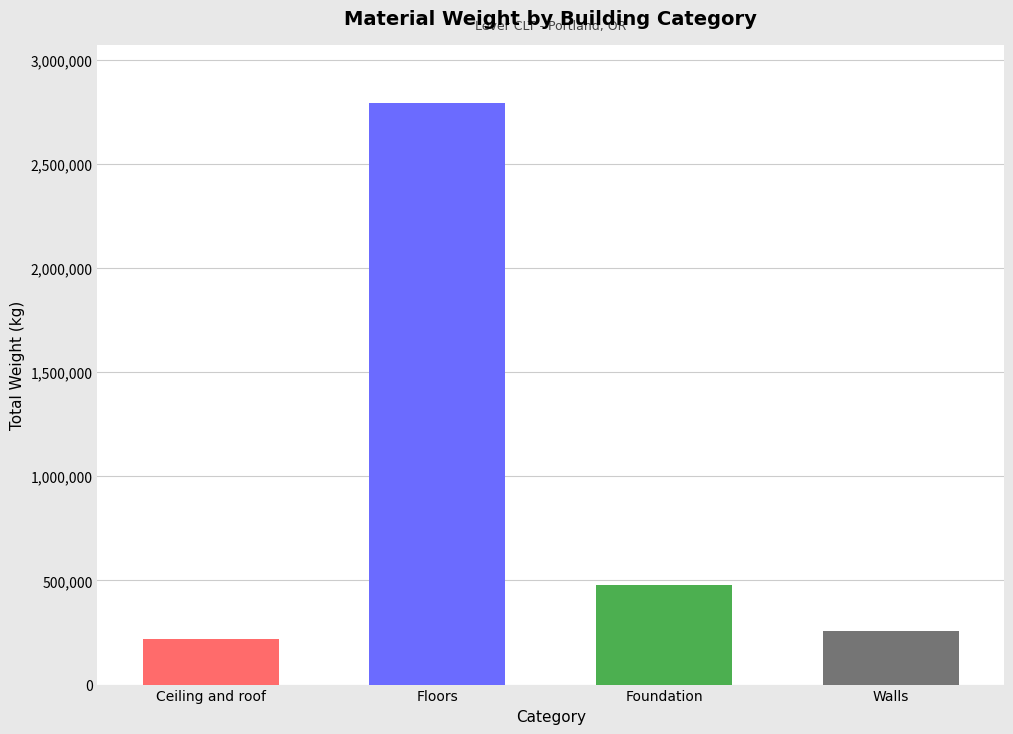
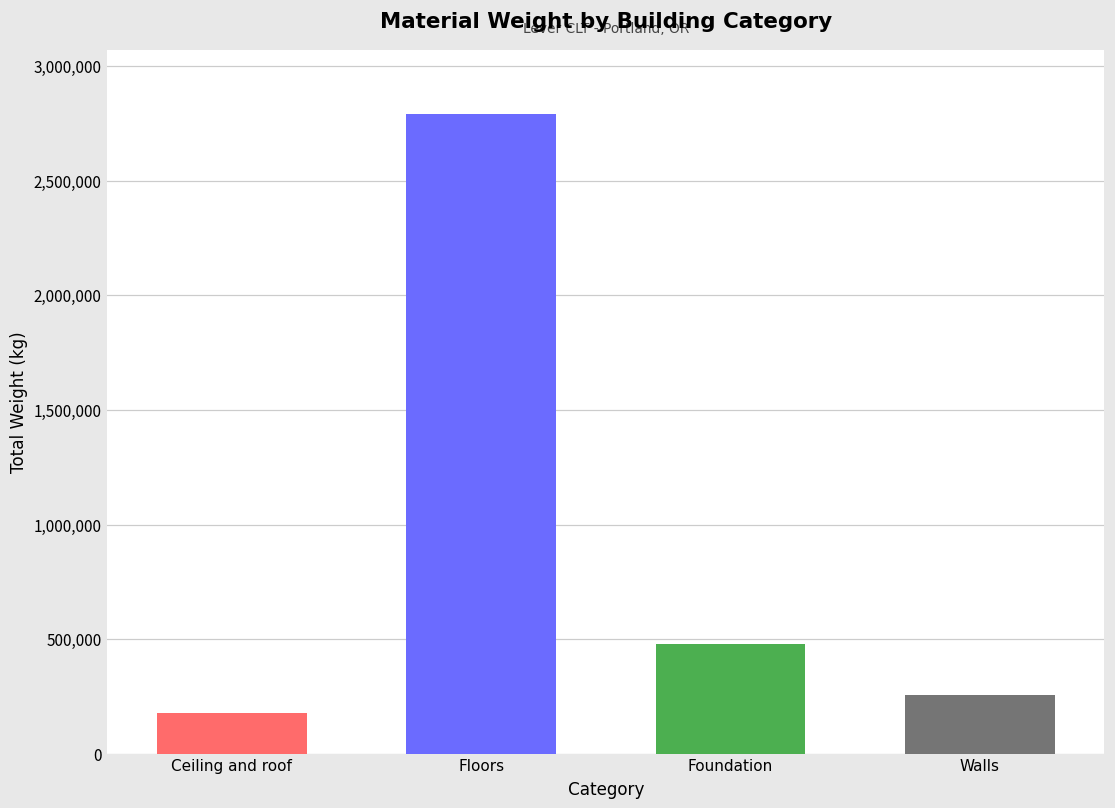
  {
-   "Ceiling and roof": "220,000",
+   "Ceiling and roof": "180,000",
    "Floors": "2,790,000",
    "Foundation": "480,000",
    "Walls": "260,000"
  }
